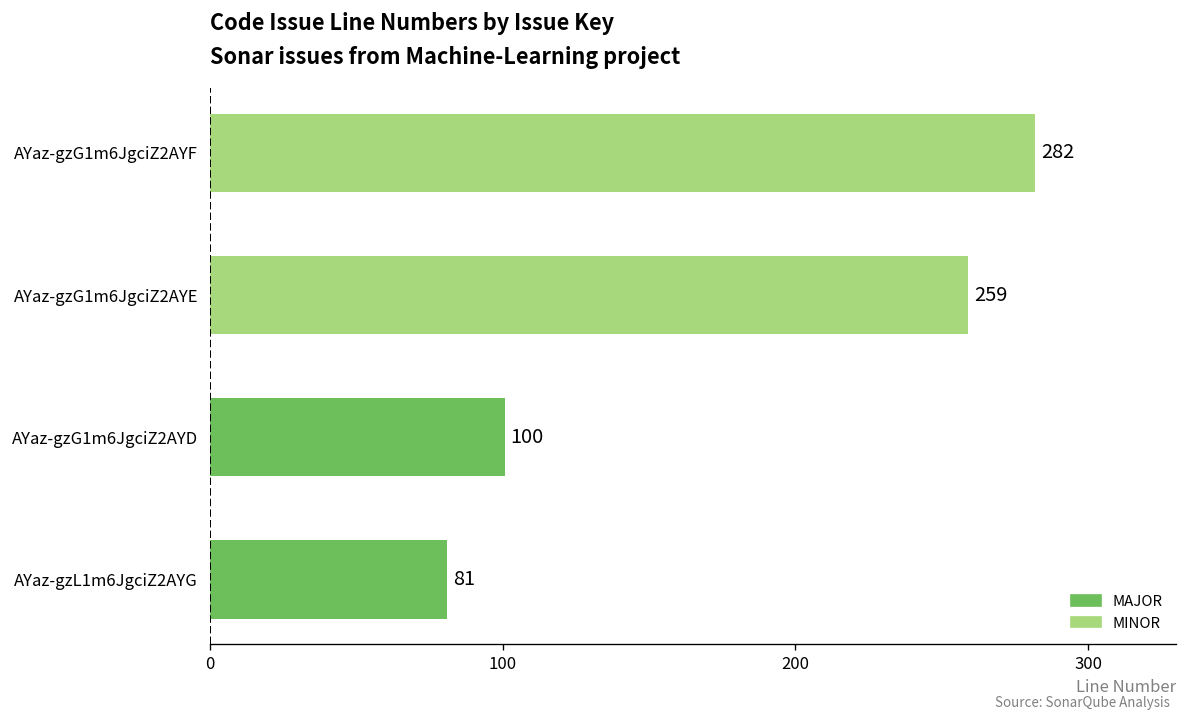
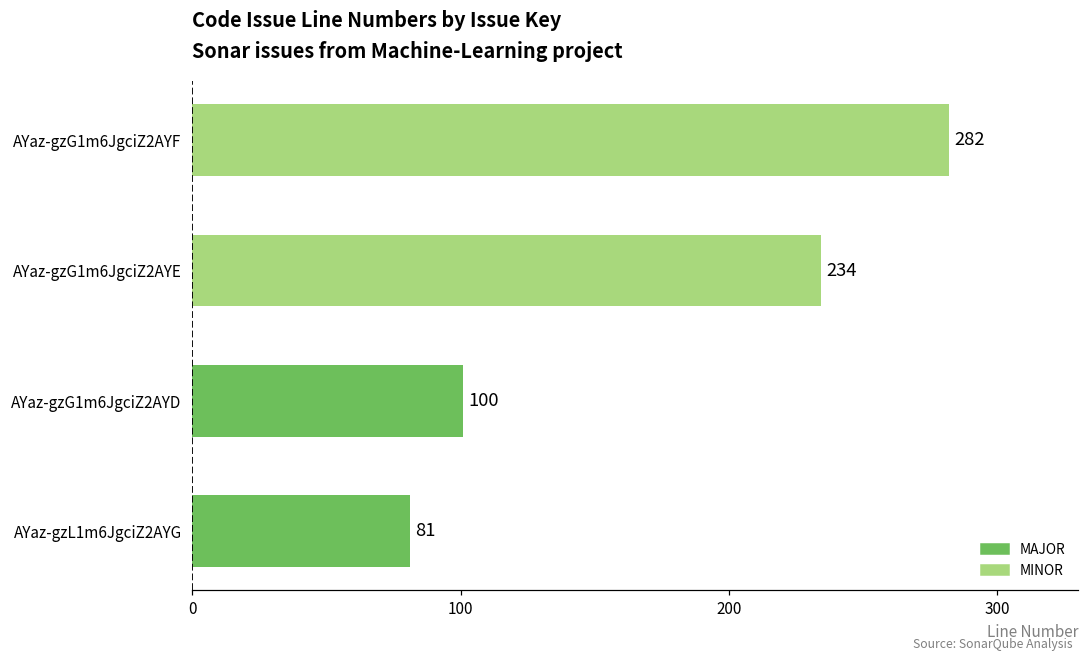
  {
    "AYaz-gzG1m6JgciZ2AYF": 282,
-   "AYaz-gzG1m6JgciZ2AYE": 259,
+   "AYaz-gzG1m6JgciZ2AYE": 234,
    "AYaz-gzL1m6JgciZ2AYG": 81
  }
